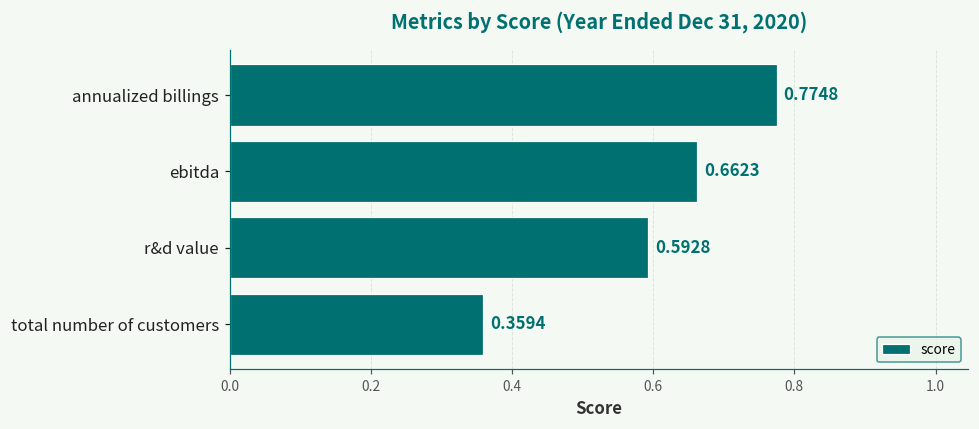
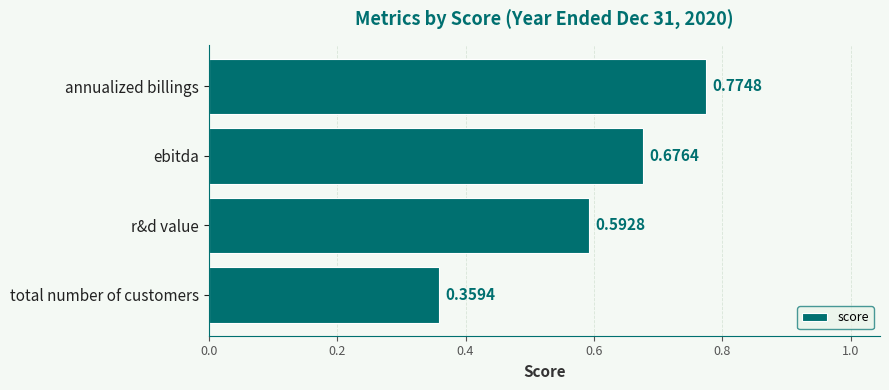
  {
    "annualized billings": 0.7748,
-   "ebitda": 0.6623,
+   "ebitda": 0.6764,
    "r&d value": 0.5928,
    "total number of customers": 0.3594
  }
